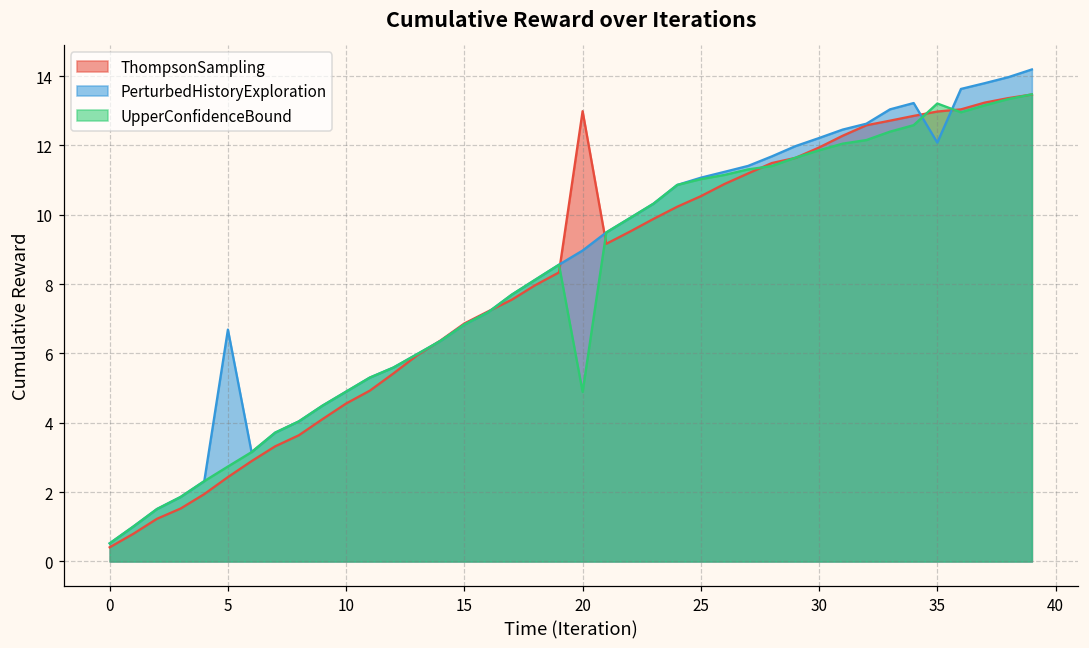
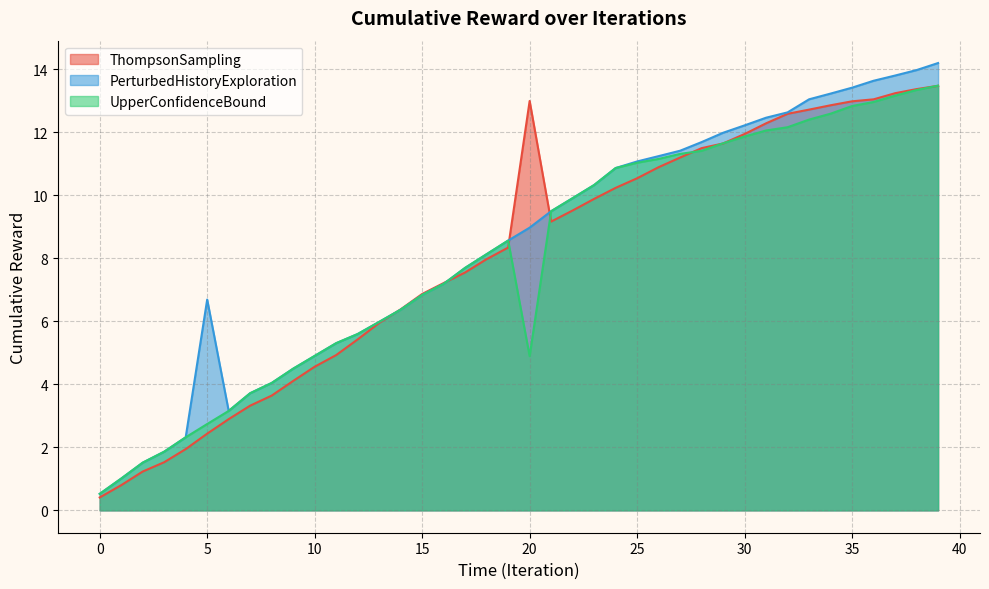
  {
    "ThompsonSampling": {
      "0": 0.4,
      "5": 2.4,
      "10": 4.6,
      "20": 13.0,
      "25": 10.5,
      "35": 13.0
    },
    "PerturbedHistoryExploration": {
      "5": 6.7,
      "20": 9.0,
      "30": 12.2,
-     "35": 12.1
+     "35": 13.4
    },
    "UpperConfidenceBound": {
      "5": 2.7,
      "20": 4.9,
-     "35": 13.2
+     "35": 12.8
    }
  }
